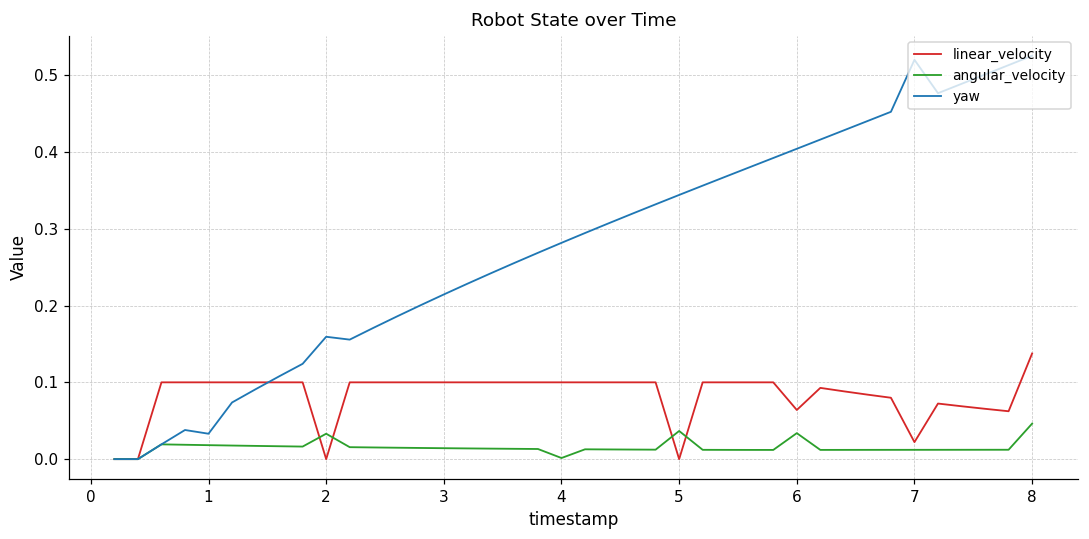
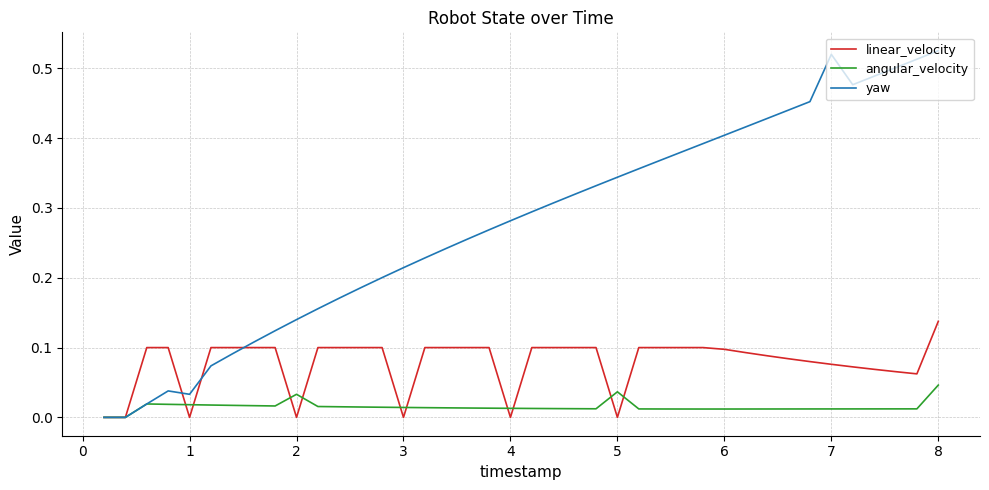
  {
    "linear_velocity": {
-     "1": 0.1,
+     "1": 0.0,
      "2": 0.00,
-     "3": 0.1,
-     "4": 0.1,
+     "3": 0.0,
+     "4": 0.0,
      "5": 0.00,
-     "6": 0.06,
-     "7": 0.02,
+     "6": 0.10,
+     "7": 0.08,
      "8": 0.14
    },
    "angular_velocity": {
      "1": 0.02,
      "2": 0.03,
      "3": 0.01,
-     "4": 0.00,
+     "4": 0.01,
      "5": 0.04,
-     "6": 0.03,
+     "6": 0.01,
      "7": 0.01,
      "8": 0.05
    },
    "yaw": {
      "1": 0.03,
-     "2": 0.16,
+     "2": 0.14,
      "3": 0.21,
      "4": 0.28,
      "5": 0.34,
      "6": 0.40
    }
  }
